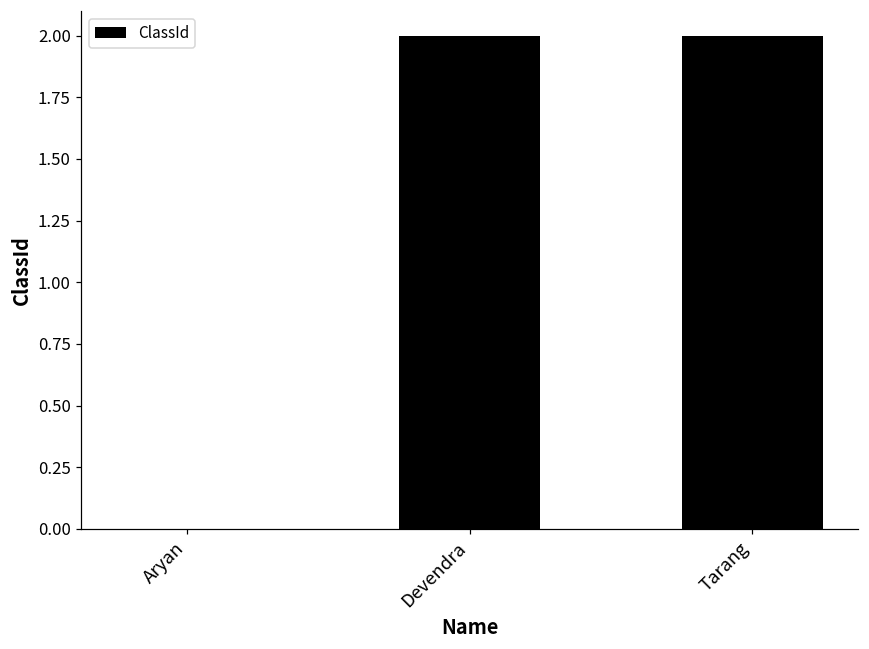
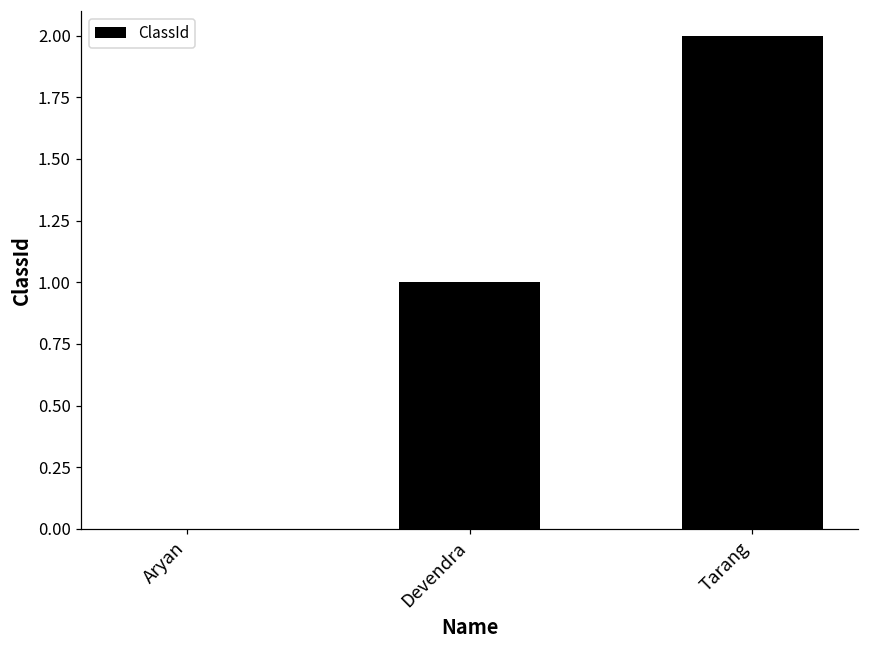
  {
    "Aryan": 0,
-   "Devendra": 2,
+   "Devendra": 1,
    "Tarang": 2
  }
